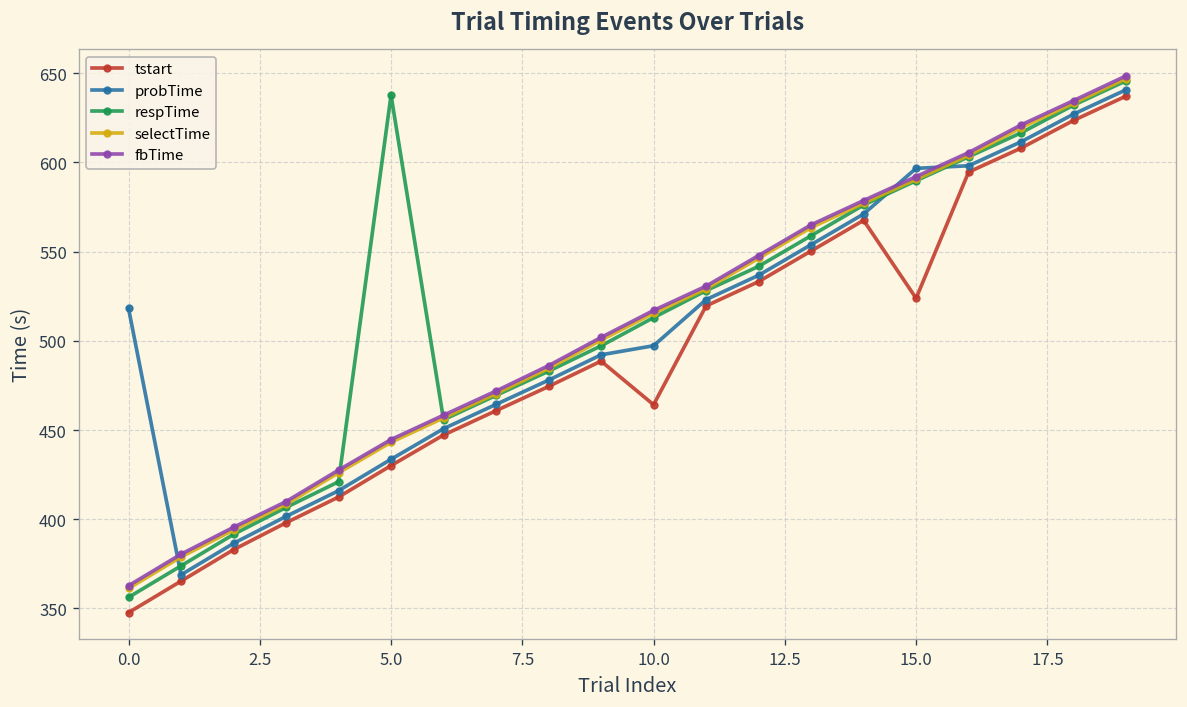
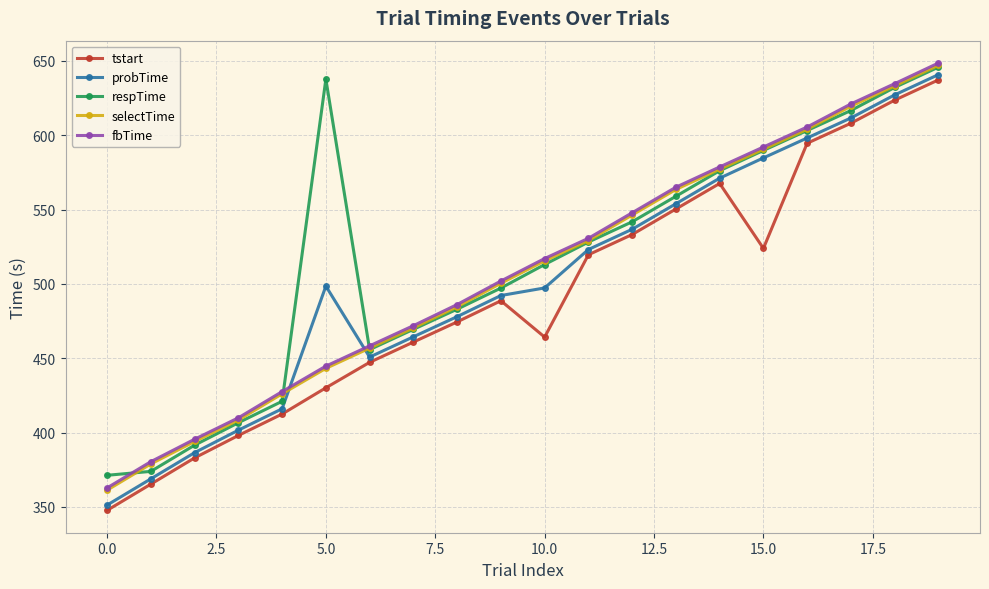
  {
    "tstart": {
      "0.0": 348,
      "5.0": 430,
      "10.0": 464,
      "15.0": 524
    },
    "probTime": {
-     "0.0": 518,
-     "5.0": 434,
+     "0.0": 351,
+     "5.0": 498,
      "10.0": 497,
-     "15.0": 597
+     "15.0": 585
    },
    "respTime": {
-     "0.0": 356,
+     "0.0": 371,
      "5.0": 638,
      "10.0": 513
    }
  }
